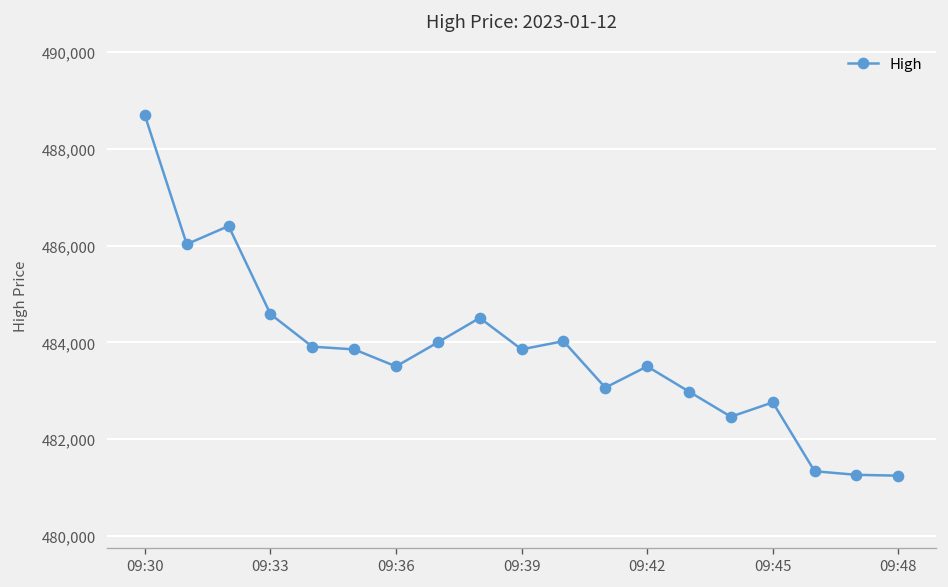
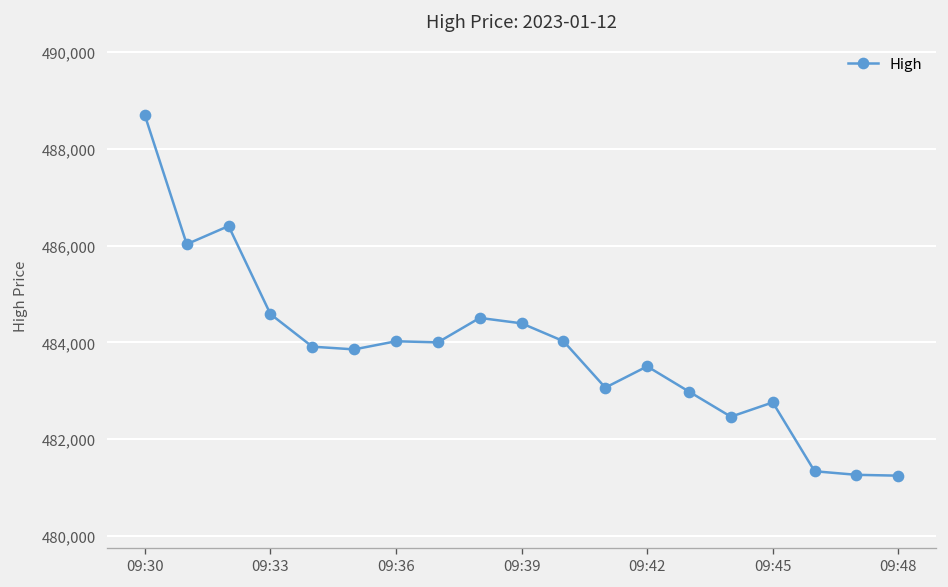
  {
    "09:30": "488,700",
    "09:33": "484,600",
-   "09:36": "483,500",
-   "09:39": "483,900",
+   "09:36": "484,000",
+   "09:39": "484,400",
    "09:42": "483,500",
    "09:45": "482,800",
    "09:48": "481,200"
  }
